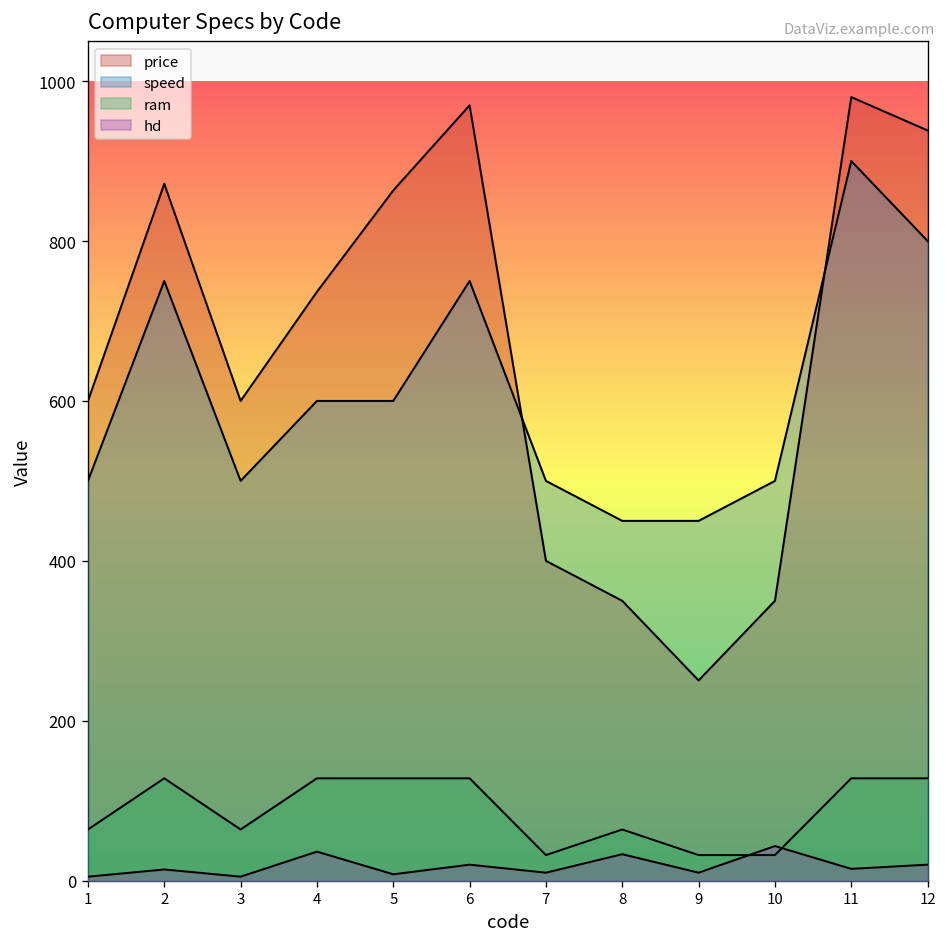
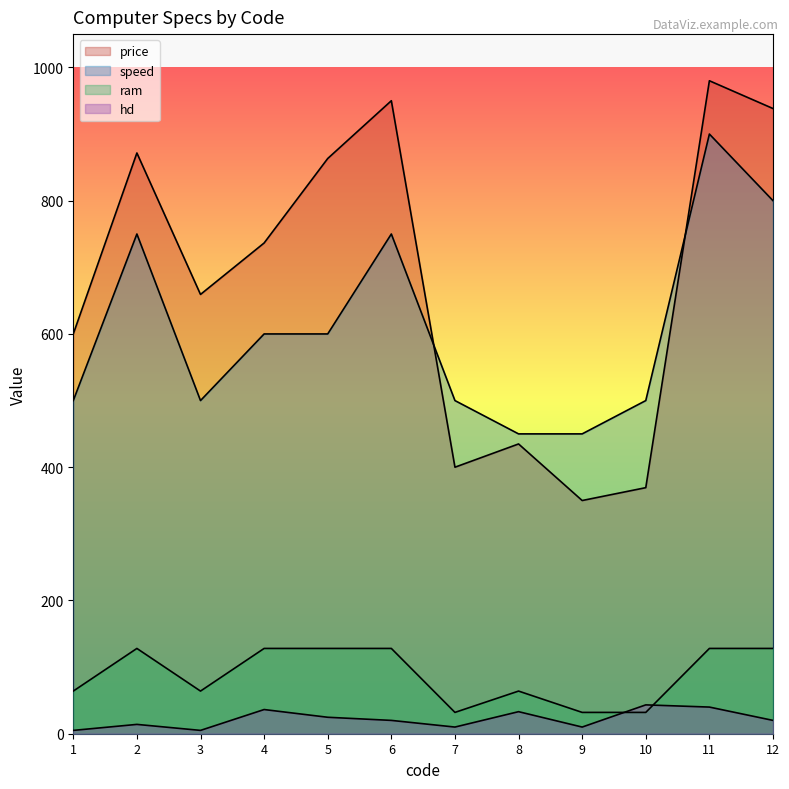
  {
    "price": {
      "1": 600,
      "2": 870,
-     "3": 600,
+     "3": 660,
      "4": 740,
      "5": 860,
-     "6": 970,
+     "6": 950,
      "7": 400,
-     "8": 350,
-     "9": 250,
-     "10": 350,
+     "8": 430,
+     "9": 350,
+     "10": 370,
      "11": 980,
      "12": 940
    },
    "hd": {
      "1": 10,
      "2": 10,
      "3": 10,
      "4": 40,
-     "5": 10,
+     "5": 20,
      "6": 20,
      "7": 10,
      "8": 30,
      "9": 10,
      "10": 40,
-     "11": 10,
+     "11": 40,
      "12": 20
    }
  }
